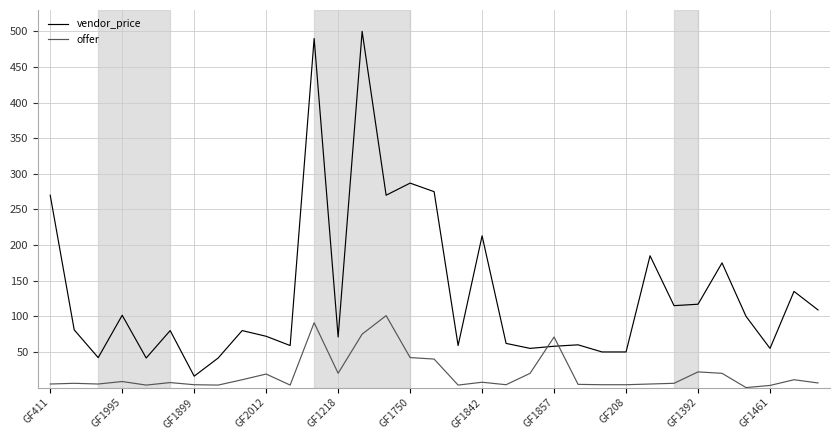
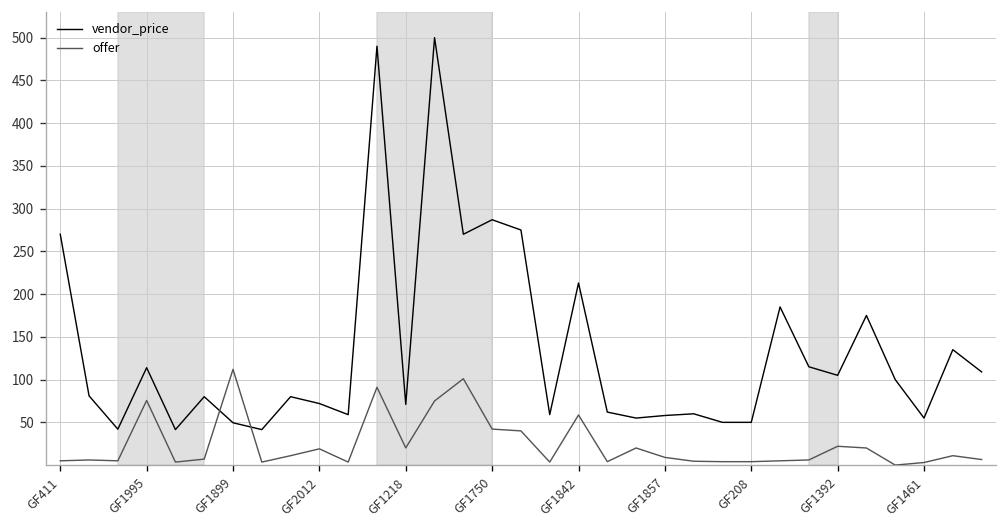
  {
    "vendor_price": {
      "GF411": 270,
-     "GF1995": 100,
-     "GF1899": 20,
+     "GF1995": 110,
+     "GF1899": 50,
      "GF2012": 70,
      "GF1218": 70,
      "GF1750": 290,
      "GF1842": 210,
      "GF1857": 60,
      "GF208": 50,
-     "GF1392": 120,
+     "GF1392": 110,
      "GF1461": 60
    },
    "offer": {
      "GF411": 10,
-     "GF1995": 10,
-     "GF1899": 0,
+     "GF1995": 80,
+     "GF1899": 110,
      "GF2012": 20,
      "GF1218": 20,
      "GF1750": 40,
-     "GF1842": 10,
-     "GF1857": 70,
+     "GF1842": 60,
+     "GF1857": 10,
      "GF208": 0,
      "GF1392": 20,
      "GF1461": 0
    }
  }
